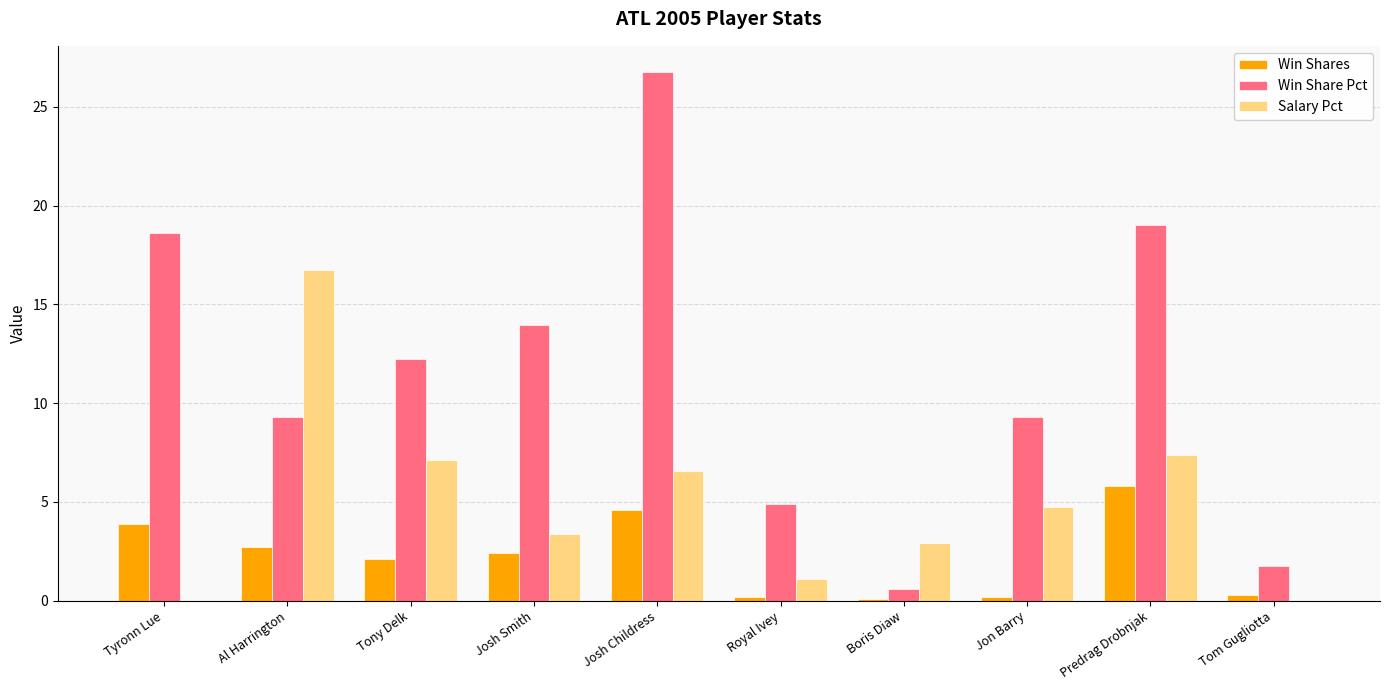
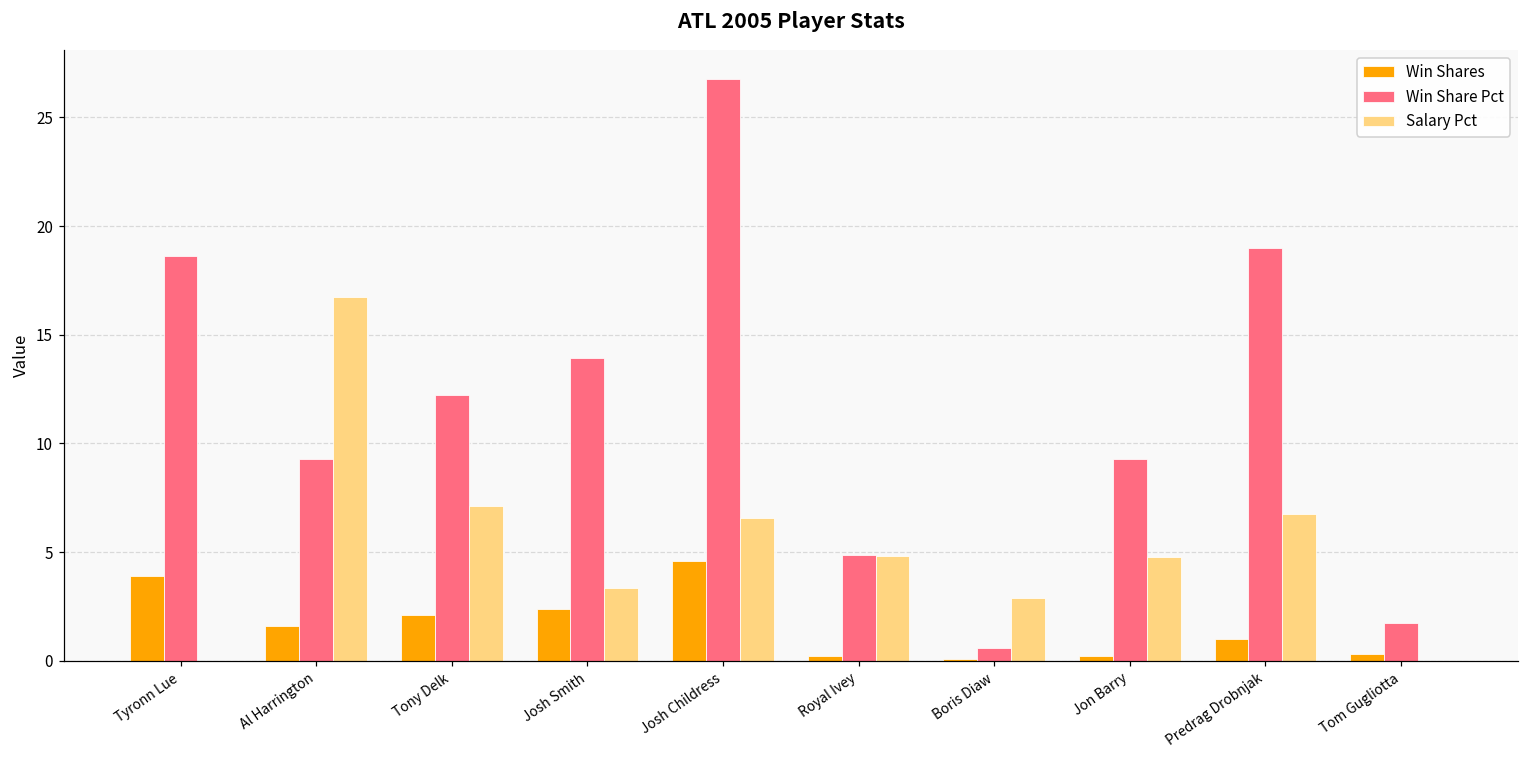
  {
    "Win Shares": {
      "Tyronn Lue": 3.9,
-     "Al Harrington": 2.7,
+     "Al Harrington": 1.6,
      "Tony Delk": 2.1,
      "Josh Smith": 2.4,
      "Josh Childress": 4.6,
      "Royal Ivey": 0.2,
      "Jon Barry": 0.2,
-     "Predrag Drobnjak": 5.8,
+     "Predrag Drobnjak": 1.0,
      "Tom Gugliotta": 0.3
    },
    "Win Share Pct": {
      "Tyronn Lue": 18.6,
      "Al Harrington": 9.3,
      "Tony Delk": 12.2,
      "Josh Smith": 14.0,
      "Josh Childress": 26.7,
      "Royal Ivey": 4.9,
      "Boris Diaw": 0.6,
      "Jon Barry": 9.3,
      "Predrag Drobnjak": 19.0,
      "Tom Gugliotta": 1.7
    },
    "Salary Pct": {
      "Tyronn Lue": 0.0,
      "Al Harrington": 16.7,
      "Tony Delk": 7.1,
      "Josh Smith": 3.4,
      "Josh Childress": 6.6,
-     "Royal Ivey": 1.1,
+     "Royal Ivey": 4.8,
      "Boris Diaw": 2.9,
      "Jon Barry": 4.8,
-     "Predrag Drobnjak": 7.4,
+     "Predrag Drobnjak": 6.7,
      "Tom Gugliotta": 0.0
    }
  }
